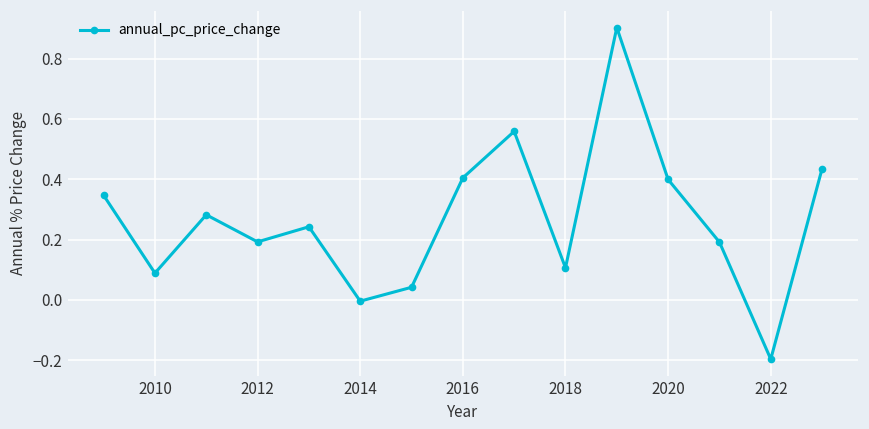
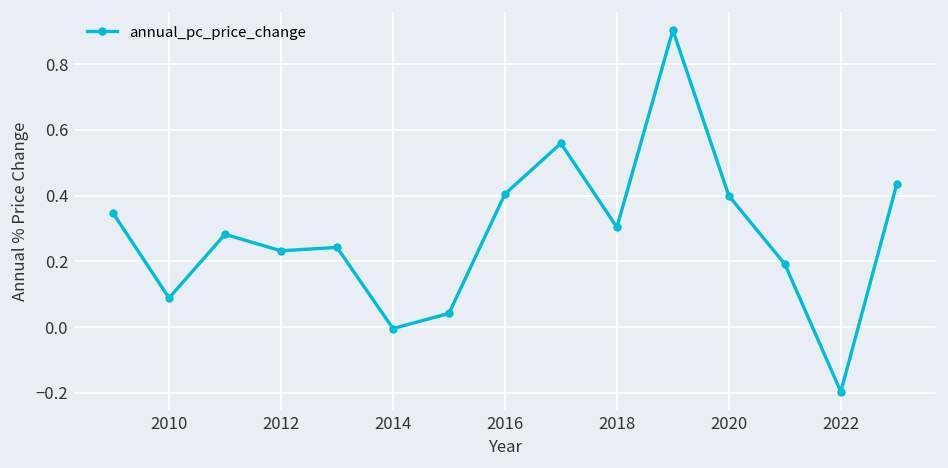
  {
    "2010": 0.09,
-   "2012": 0.19,
+   "2012": 0.23,
    "2014": 0.00,
    "2016": 0.40,
-   "2018": 0.11,
+   "2018": 0.30,
    "2020": 0.40,
    "2022": -0.20
  }
